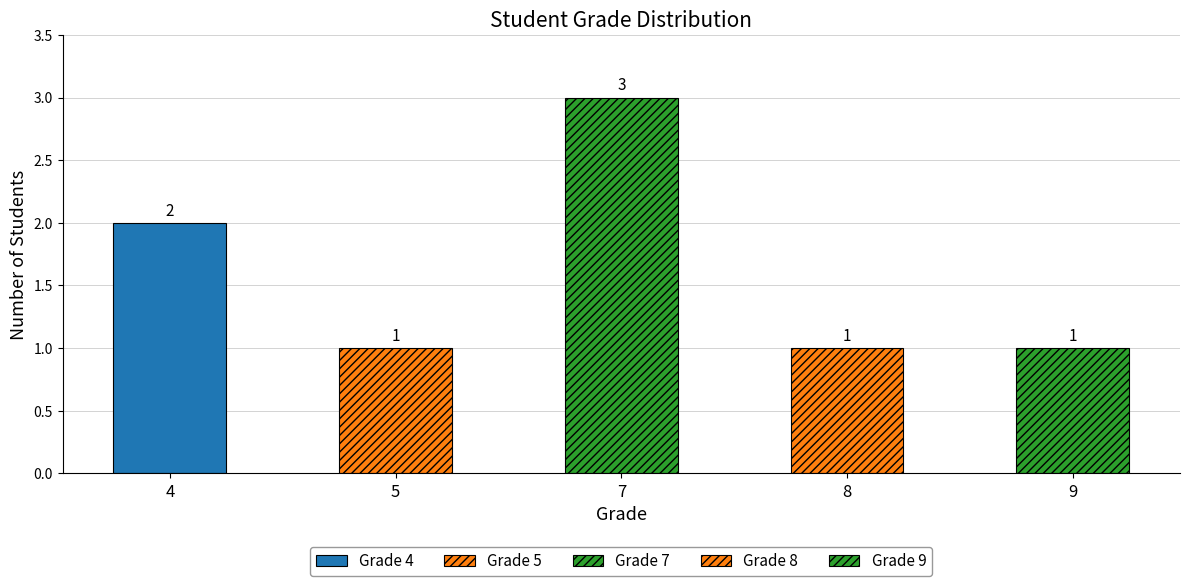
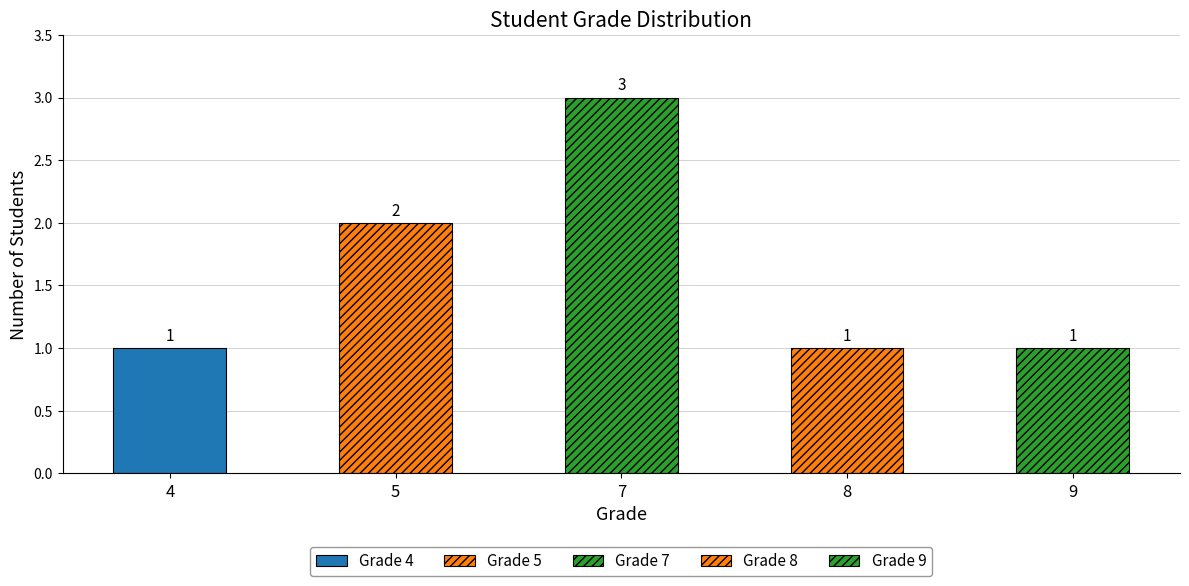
  {
-   "4": 2,
-   "5": 1,
+   "4": 1,
+   "5": 2,
    "7": 3,
    "8": 1,
    "9": 1
  }
